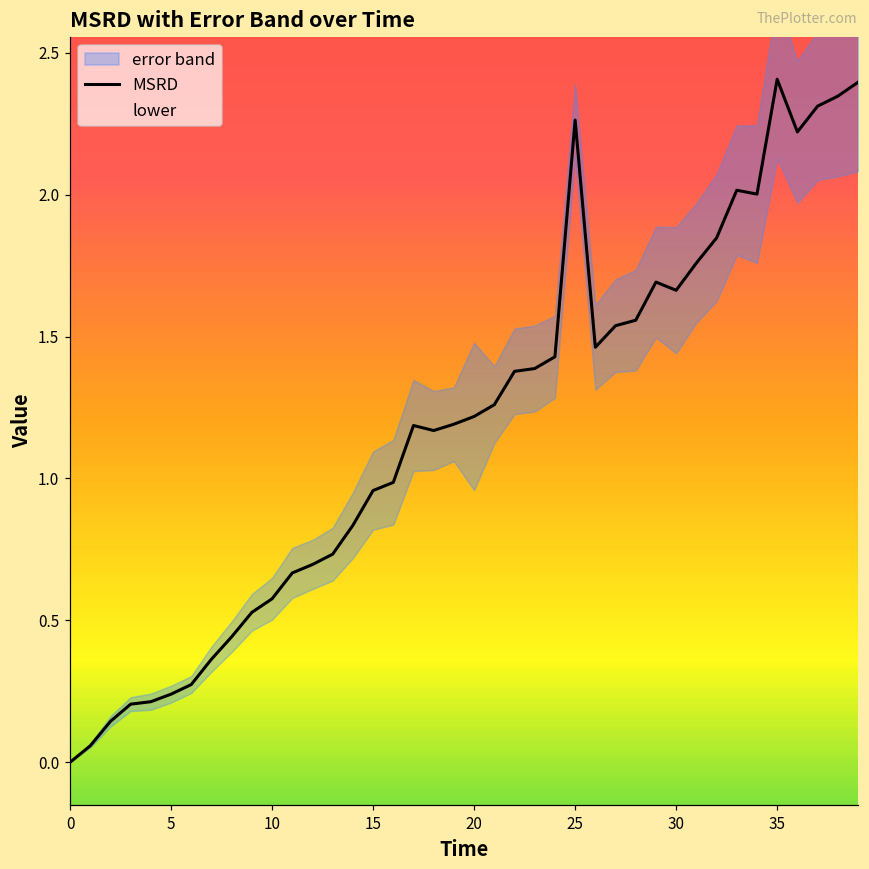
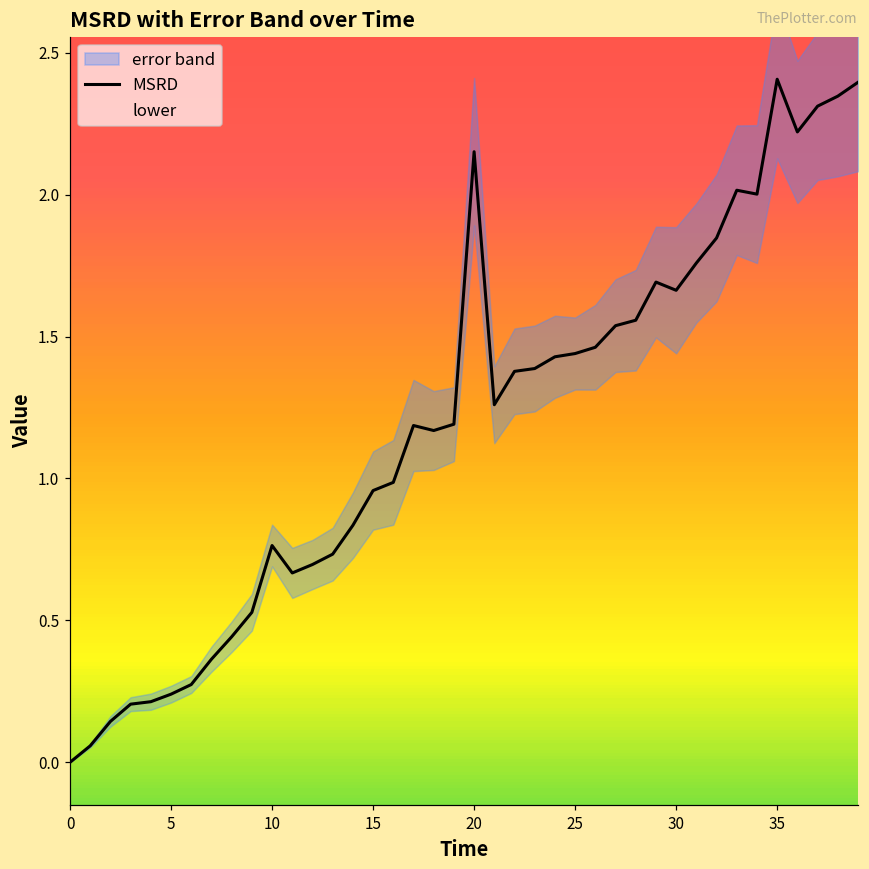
  {
    "MSRD": {
      "5": 0.24,
-     "10": 0.58,
+     "10": 0.76,
      "15": 0.96,
-     "20": 1.22,
-     "25": 2.26,
+     "20": 2.15,
+     "25": 1.44,
      "30": 1.66,
      "35": 2.41
    },
    "error band": {
      "5": 0.06,
      "10": 0.15,
      "15": 0.28,
      "20": 0.52,
      "25": 0.25,
      "30": 0.44
    }
  }
